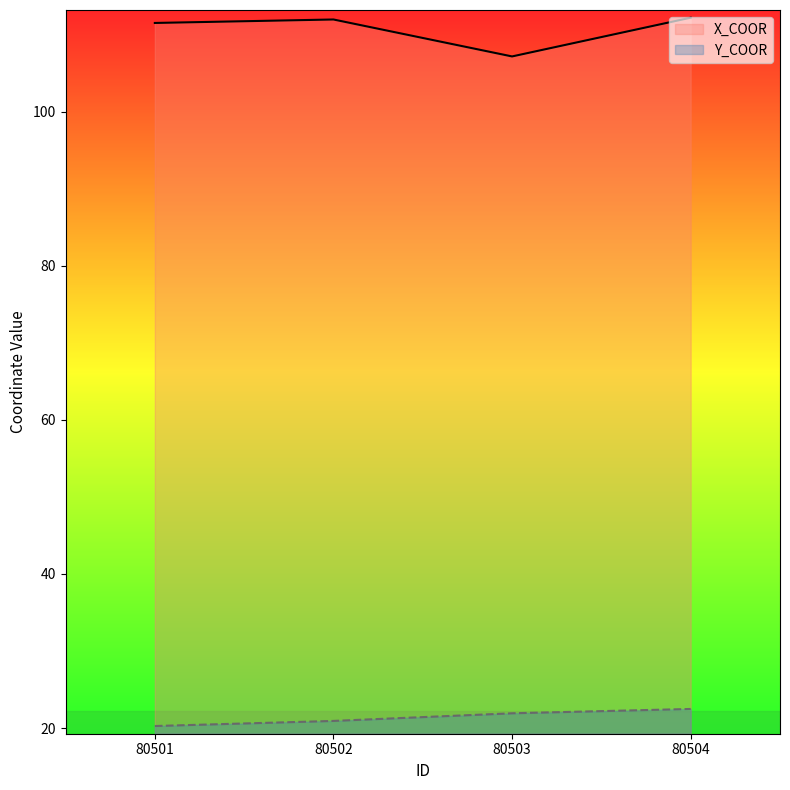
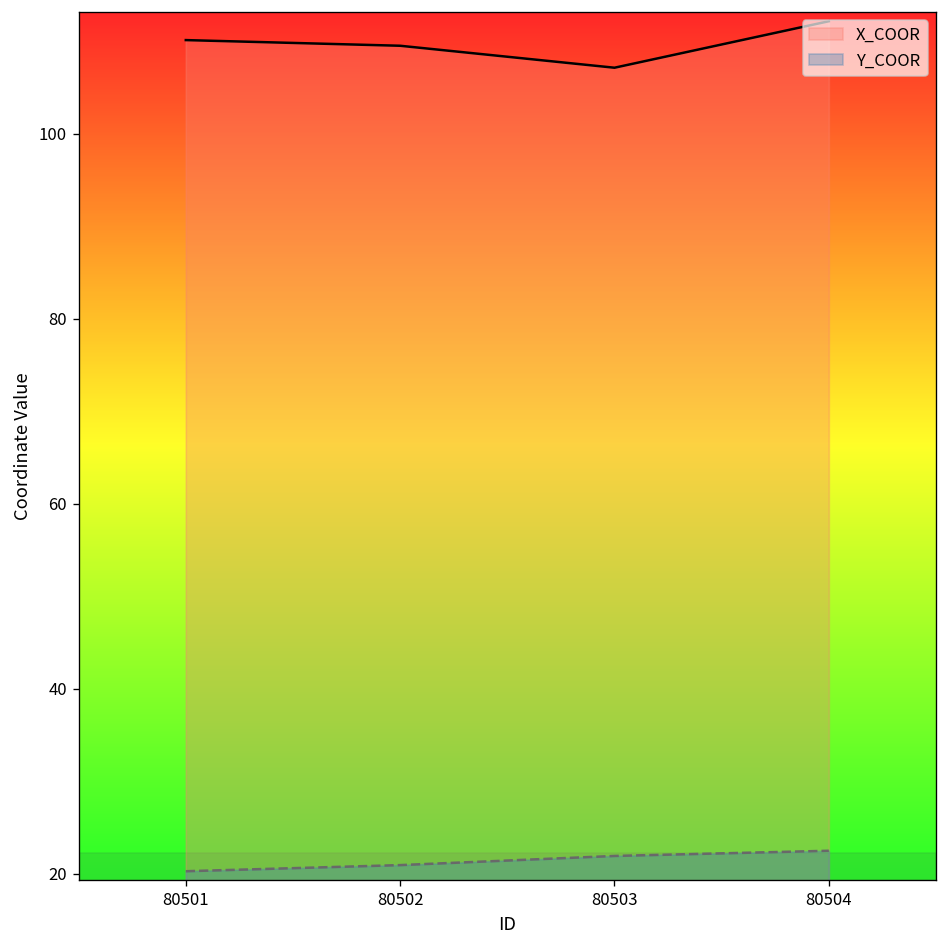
  {
    "X_COOR": {
-     "80501": 112,
-     "80502": 112,
+     "80501": 110,
+     "80502": 110,
      "80503": 107
    },
    "Y_COOR": {
      "80504": 22
    }
  }
